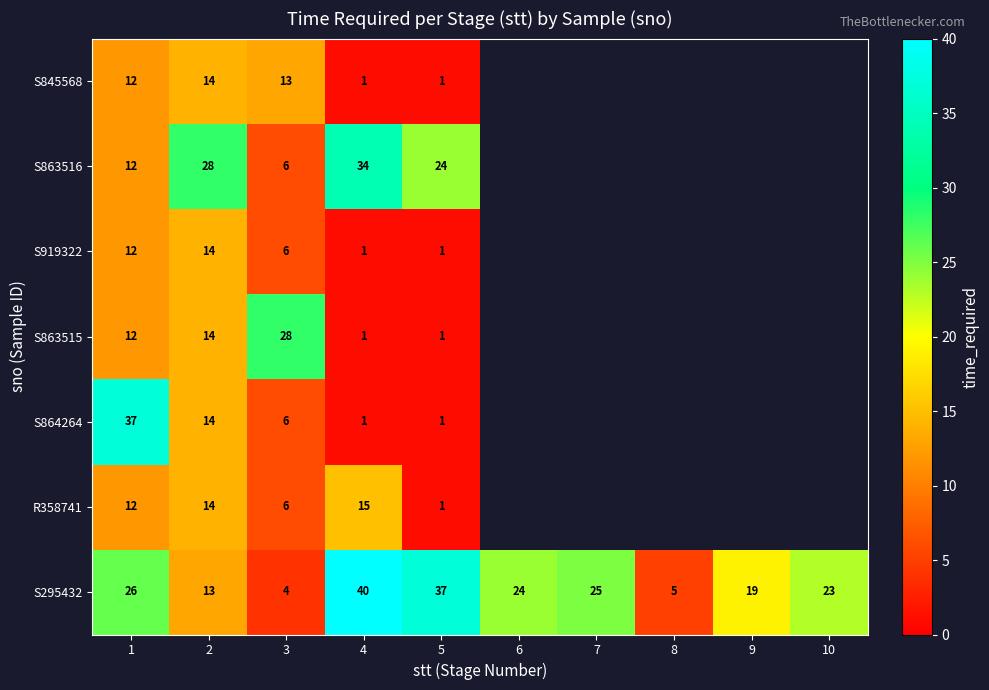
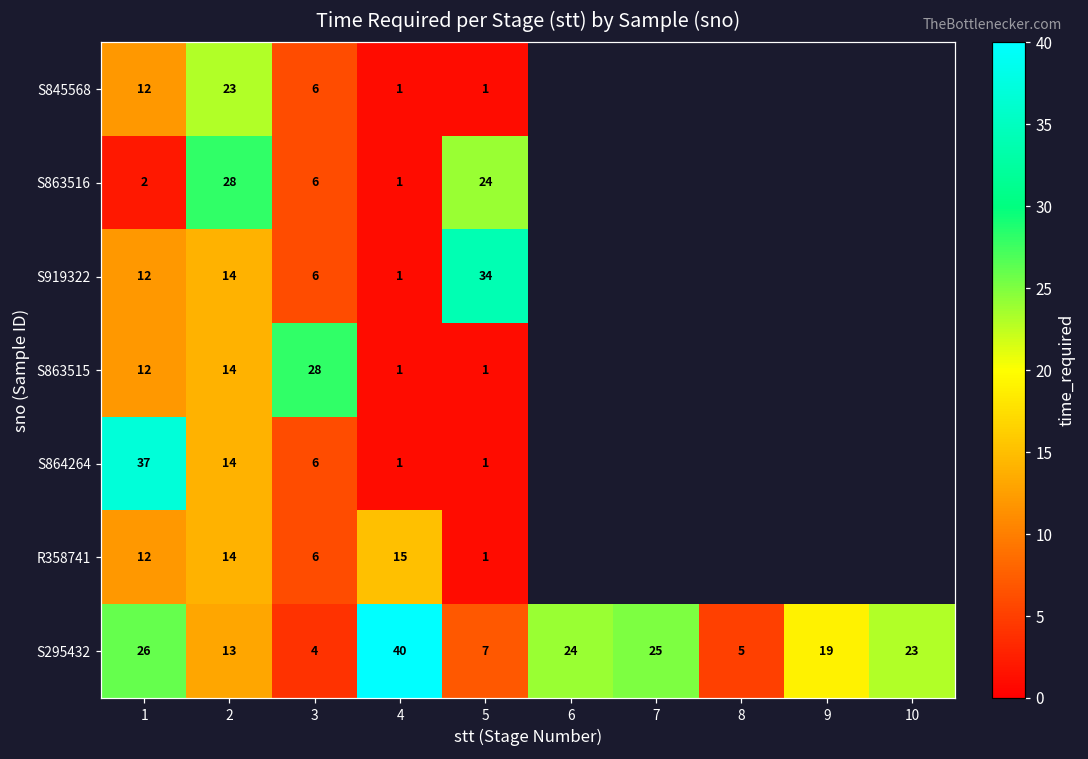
  {
    "S845568": {
      "1": 12,
-     "2": 14,
-     "3": 13,
+     "2": 23,
+     "3": 6,
      "4": 1,
      "5": 1
    },
    "S863516": {
-     "1": 12,
+     "1": 2,
      "2": 28,
      "3": 6,
-     "4": 34,
+     "4": 1,
      "5": 24
    },
    "S919322": {
      "1": 12,
      "2": 14,
      "3": 6,
      "4": 1,
-     "5": 1
+     "5": 34
    },
    "S863515": {
      "1": 12,
      "2": 14,
      "3": 28,
      "4": 1,
      "5": 1
    },
    "S864264": {
      "1": 37,
      "2": 14,
      "3": 6,
      "4": 1,
      "5": 1
    },
    "R358741": {
      "1": 12,
      "2": 14,
      "3": 6,
      "4": 15,
      "5": 1
    },
    "S295432": {
      "1": 26,
      "2": 13,
      "3": 4,
      "4": 40,
-     "5": 37,
+     "5": 7,
      "6": 24,
      "7": 25,
      "8": 5,
      "9": 19,
      "10": 23
    }
  }
